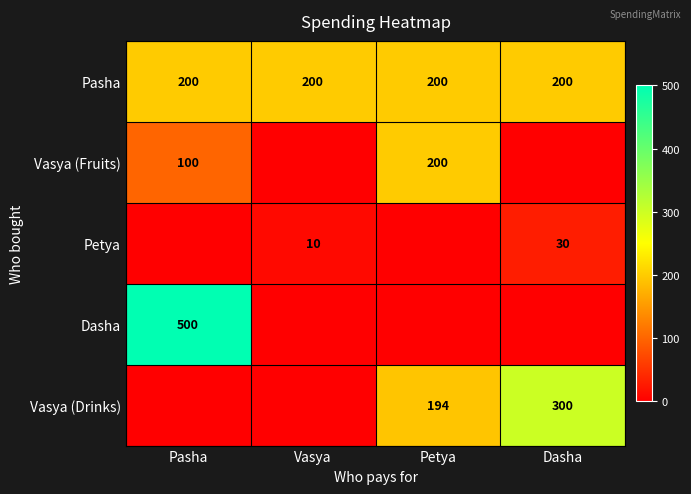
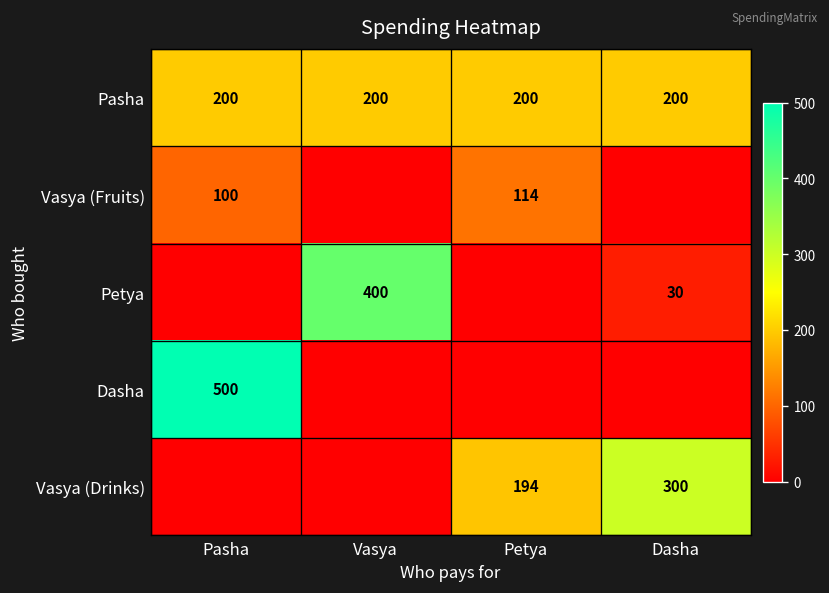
  {
    "Pasha": {
      "Pasha": 200,
      "Vasya": 200,
      "Petya": 200,
      "Dasha": 200
    },
    "Vasya (Fruits)": {
      "Pasha": 100,
-     "Petya": 200
+     "Petya": 114
    },
    "Petya": {
-     "Vasya": 10,
+     "Vasya": 400,
      "Dasha": 30
    },
    "Dasha": {
      "Pasha": 500
    },
    "Vasya (Drinks)": {
      "Petya": 194,
      "Dasha": 300
    }
  }
